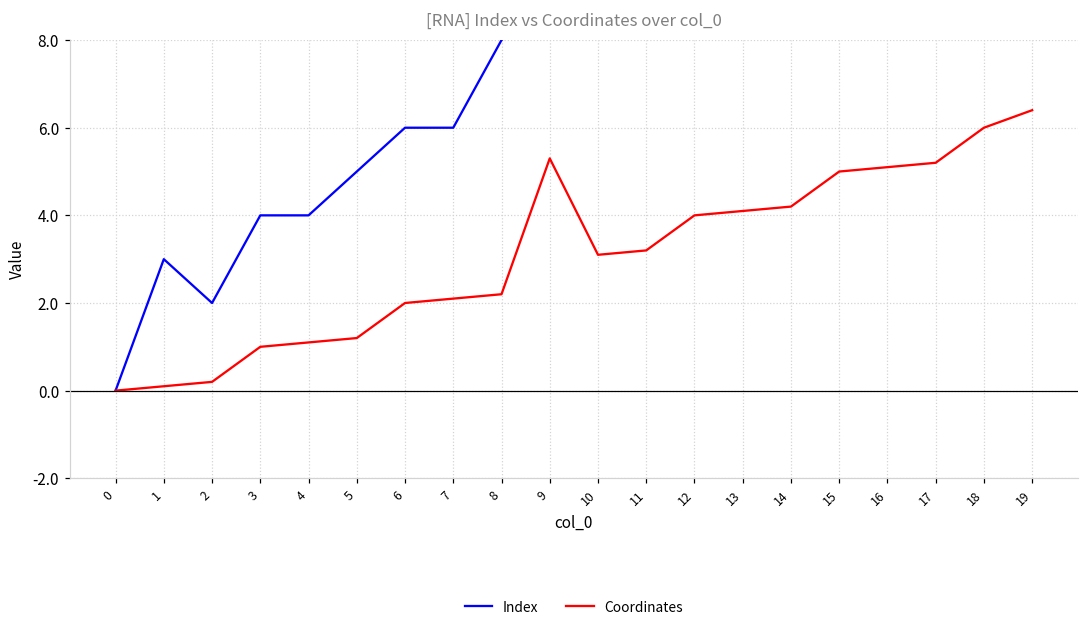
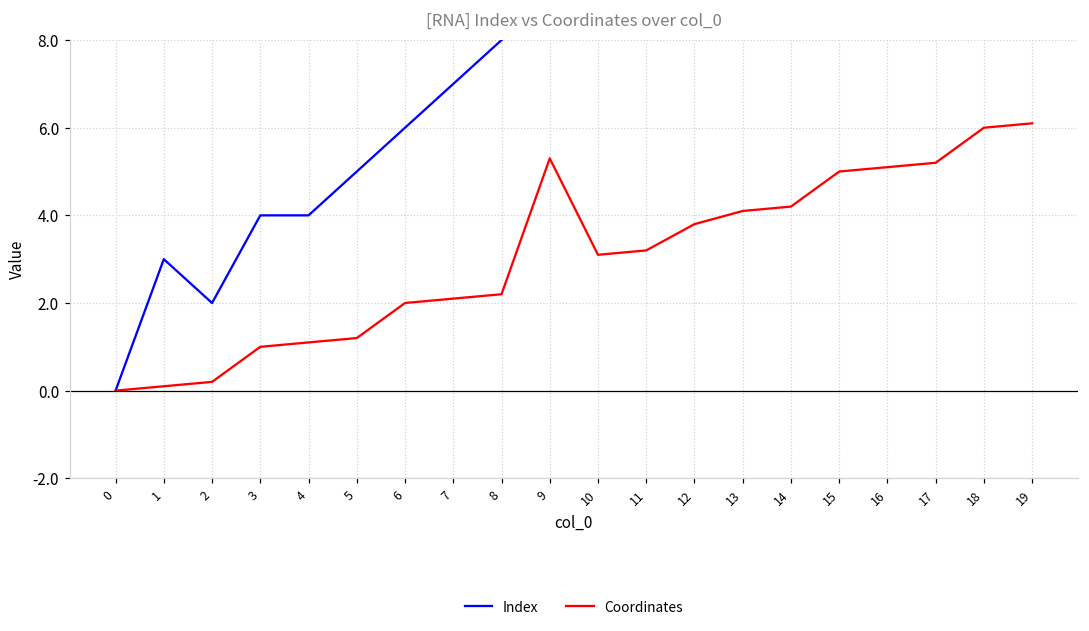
  {
    "Index": {
      "1": 3,
      "2": 2,
      "3": 4,
      "4": 4,
      "5": 5,
      "6": 6,
-     "7": 6,
+     "7": 7,
      "8": 8
    },
    "Coordinates": {
      "1": 0.1,
      "2": 0.2,
      "3": 1.0,
      "4": 1.1,
      "5": 1.2,
      "6": 2.0,
      "7": 2.1,
      "8": 2.2,
      "9": 5.3,
      "10": 3.1,
      "11": 3.2,
-     "12": 4.0,
+     "12": 3.8,
      "13": 4.1,
      "14": 4.2,
      "15": 5.0,
      "16": 5.1,
      "17": 5.2,
      "18": 6.0,
-     "19": 6.4
+     "19": 6.1
    }
  }
